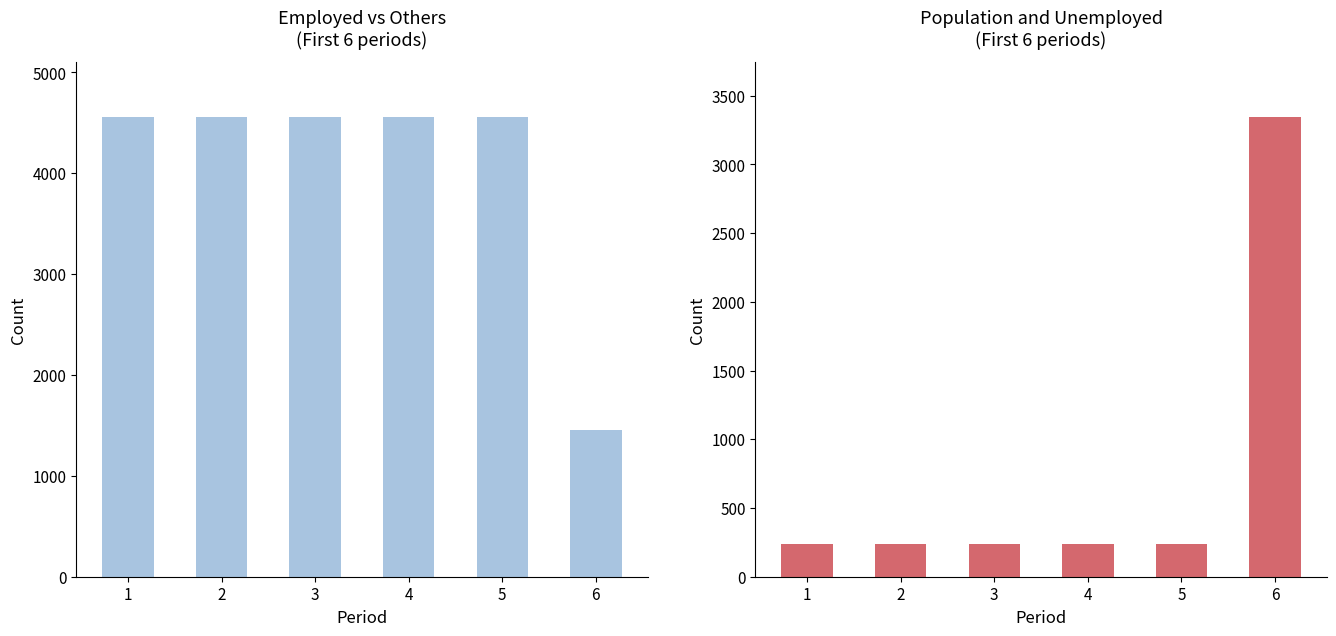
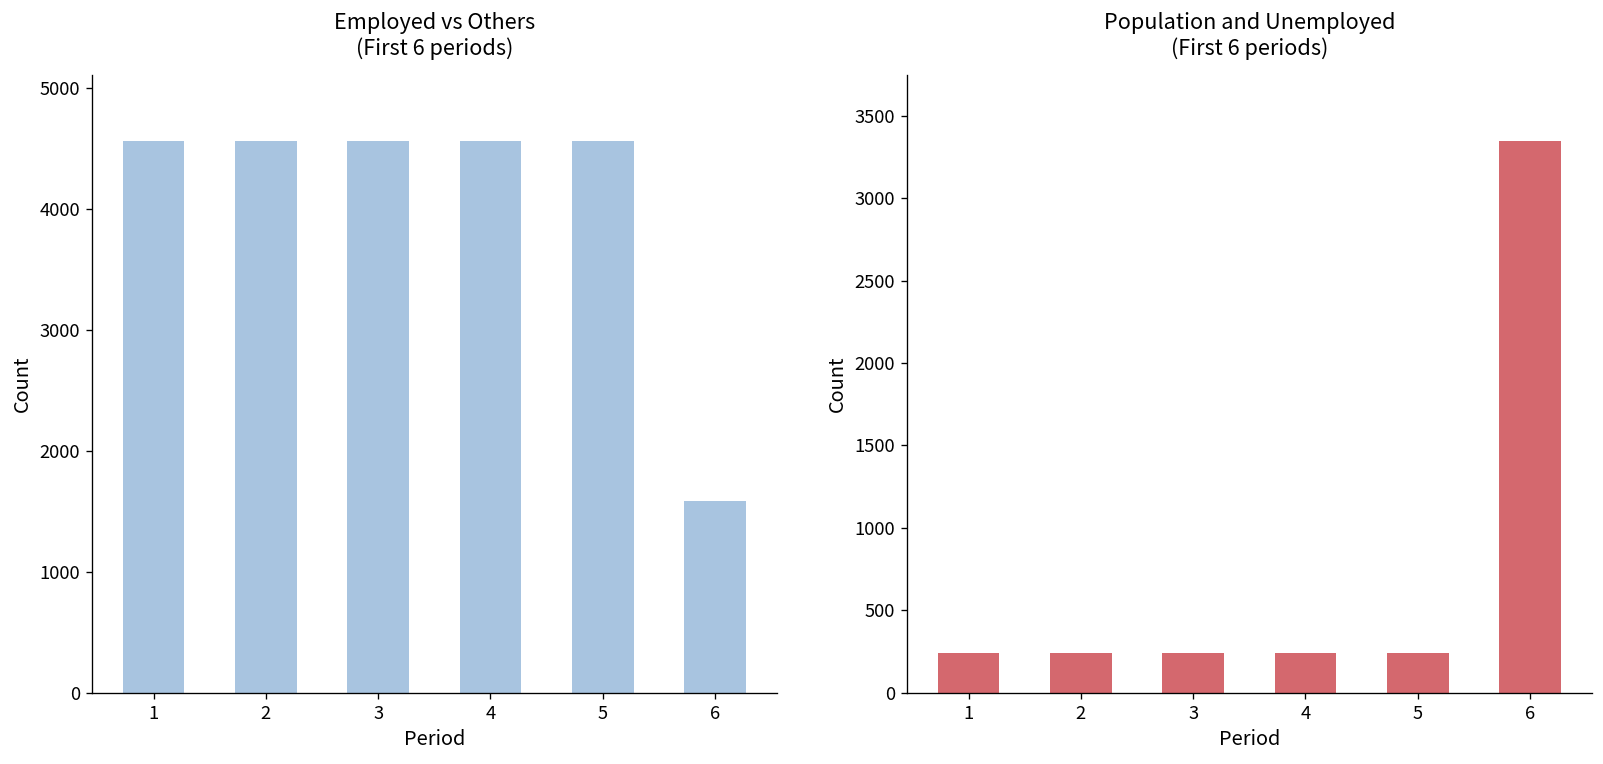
  {
    "Employed vs Others (First 6 periods)": {
      "1": 4560,
      "2": 4560,
      "3": 4560,
      "4": 4560,
      "5": 4560,
-     "6": 1450
+     "6": 1590
    },
    "Population and Unemployed (First 6 periods)": {
      "1": 240,
      "2": 240,
      "3": 240,
      "4": 240,
      "5": 240,
      "6": 3350
    }
  }
